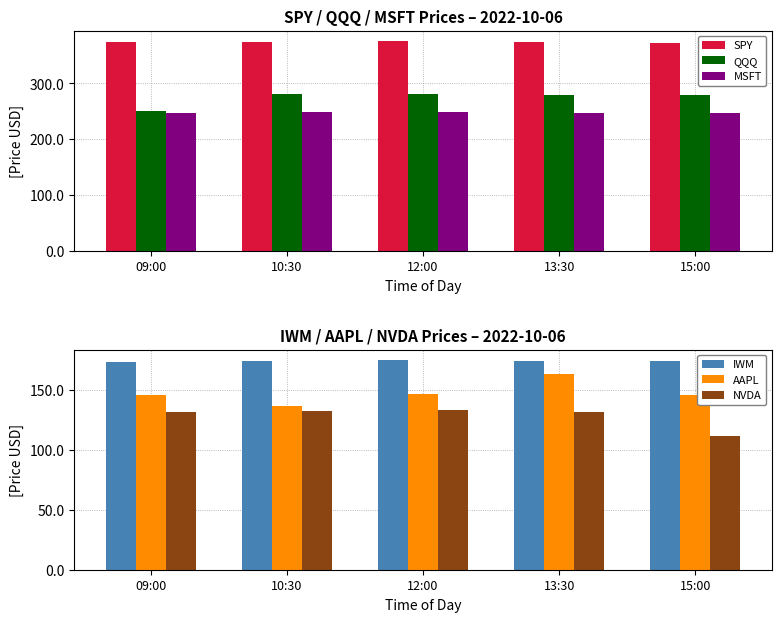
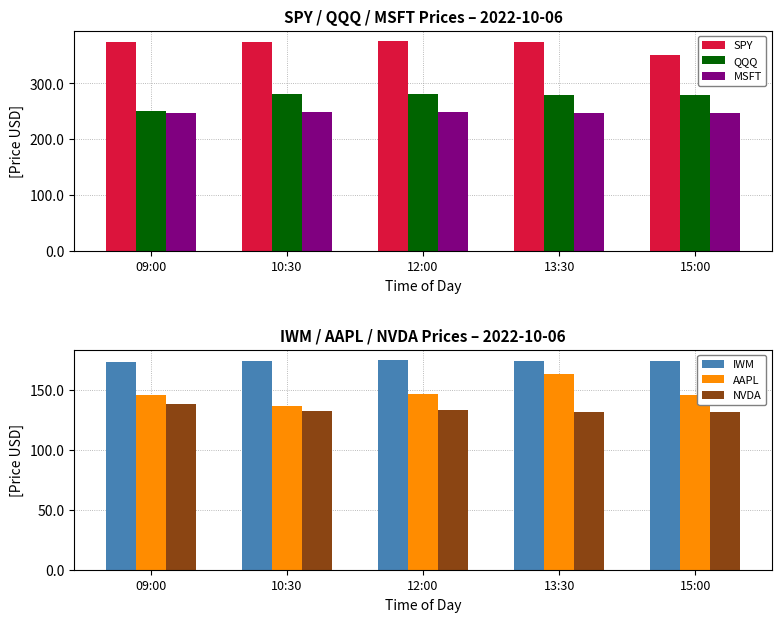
  {
    "SPY / QQQ / MSFT Prices – 2022-10-06": {
      "SPY": {
        "09:00": 370,
        "10:30": 370,
        "12:00": 380,
        "13:30": 370,
-       "15:00": 370
+       "15:00": 350
      },
      "QQQ": {
        "09:00": 250,
        "10:30": 280,
        "12:00": 280,
        "13:30": 280,
        "15:00": 280
      },
      "MSFT": {
        "09:00": 250,
        "10:30": 250,
        "12:00": 250,
        "13:30": 250,
        "15:00": 250
      }
    },
    "IWM / AAPL / NVDA Prices – 2022-10-06": {
      "IWM": {
        "09:00": 173,
        "10:30": 174,
        "12:00": 175,
        "13:30": 174,
        "15:00": 174
      },
      "AAPL": {
        "09:00": 146,
        "10:30": 137,
        "12:00": 146,
        "13:30": 163,
        "15:00": 145
      },
      "NVDA": {
-       "09:00": 132,
+       "09:00": 138,
        "10:30": 133,
        "12:00": 133,
        "13:30": 132,
-       "15:00": 112
+       "15:00": 131
      }
    }
  }
